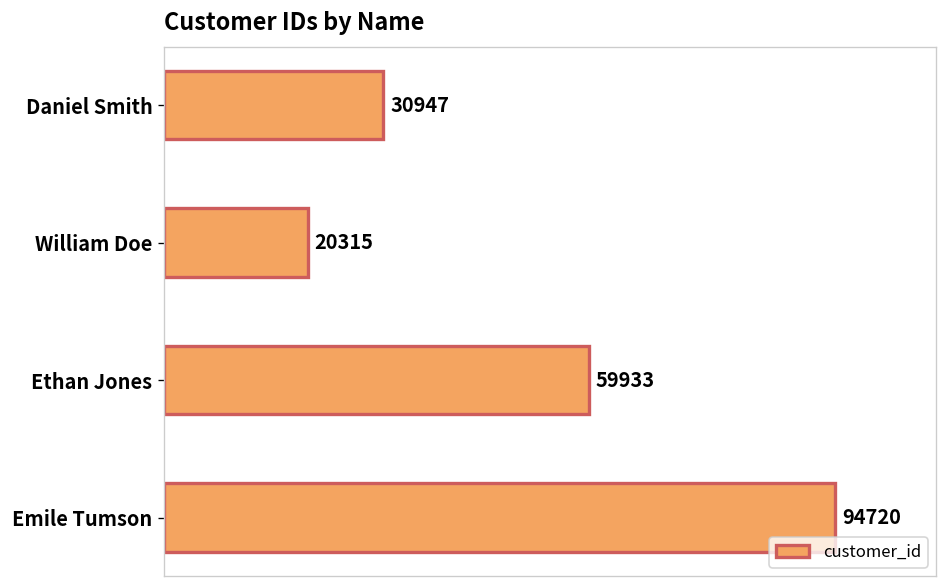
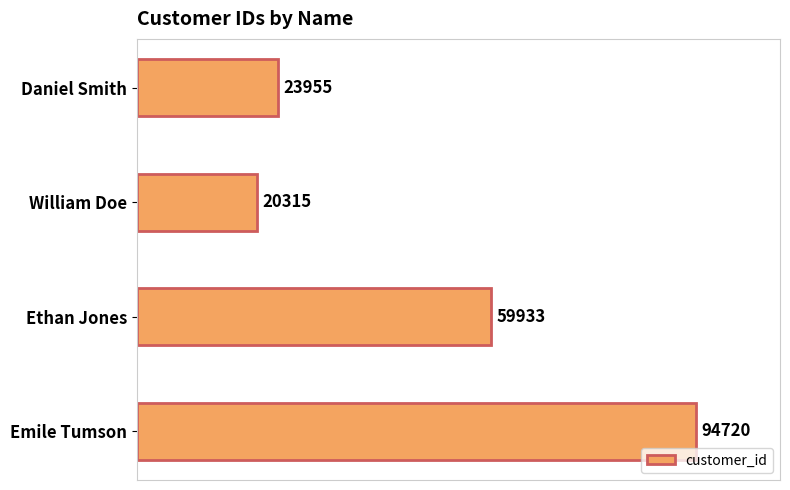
  {
-   "Daniel Smith": 30947,
+   "Daniel Smith": 23955,
    "William Doe": 20315,
    "Ethan Jones": 59933,
    "Emile Tumson": 94720
  }
